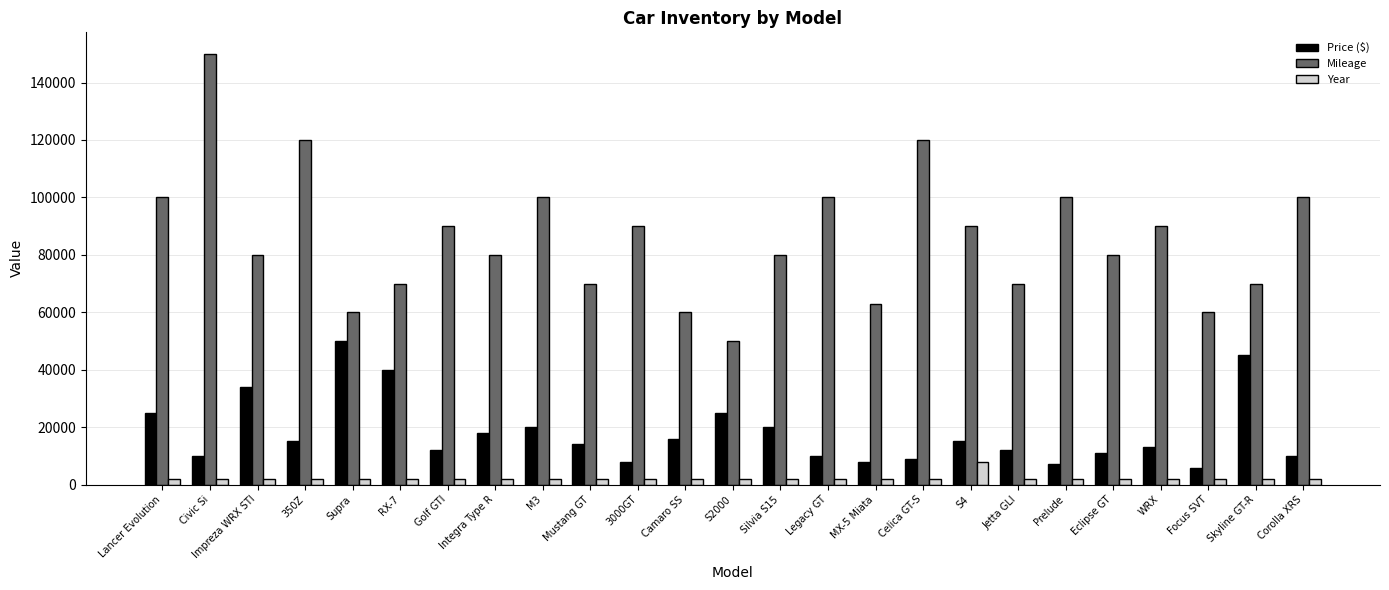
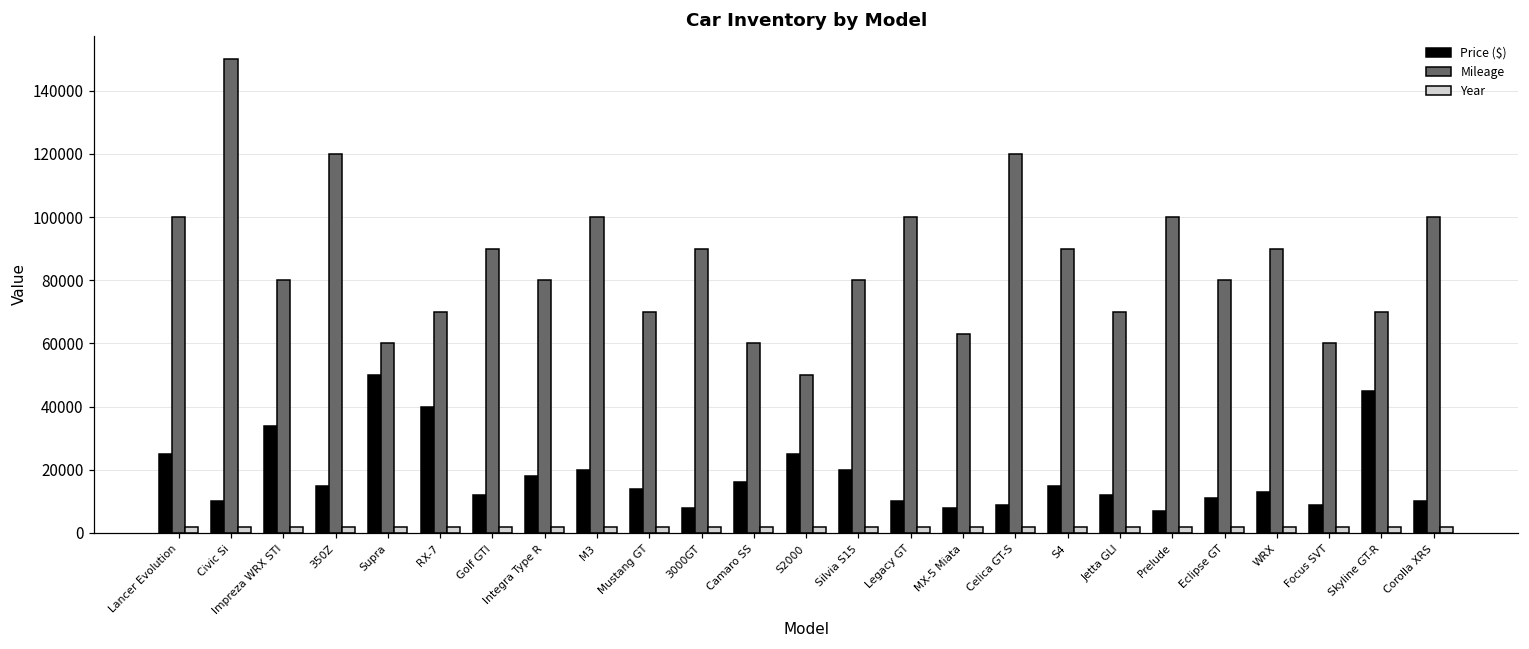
  {
    "Price ($)": {
      "Lancer Evolution": 25000,
      "Civic Si": 10000,
      "Impreza WRX STI": 34000,
      "350Z": 15000,
      "Supra": 50000,
      "RX-7": 40000,
      "Golf GTI": 12000,
      "Integra Type R": 18000,
      "M3": 20000,
      "Mustang GT": 14000,
      "3000GT": 8000,
      "Camaro SS": 16000,
      "S2000": 25000,
      "Silvia S15": 20000,
      "Legacy GT": 10000,
      "MX-5 Miata": 8000,
      "Celica GT-S": 9000,
      "S4": 15000,
      "Jetta GLI": 12000,
      "Prelude": 7000,
      "Eclipse GT": 11000,
      "WRX": 13000,
-     "Focus SVT": 6000,
+     "Focus SVT": 9000,
      "Skyline GT-R": 45000,
      "Corolla XRS": 10000
    },
    "Mileage": {
      "Lancer Evolution": 100000,
      "Civic Si": 150000,
      "Impreza WRX STI": 80000,
      "350Z": 120000,
      "Supra": 60000,
      "RX-7": 70000,
      "Golf GTI": 90000,
      "Integra Type R": 80000,
      "M3": 100000,
      "Mustang GT": 70000,
      "3000GT": 90000,
      "Camaro SS": 60000,
      "S2000": 50000,
      "Silvia S15": 80000,
      "Legacy GT": 100000,
      "MX-5 Miata": 63000,
      "Celica GT-S": 120000,
      "S4": 90000,
      "Jetta GLI": 70000,
      "Prelude": 100000,
      "Eclipse GT": 80000,
      "WRX": 90000,
      "Focus SVT": 60000,
      "Skyline GT-R": 70000,
      "Corolla XRS": 100000
    },
    "Year": {
      "Lancer Evolution": 2000,
      "Civic Si": 2000,
      "Impreza WRX STI": 2000,
      "350Z": 2000,
      "Supra": 2000,
      "RX-7": 2000,
      "Golf GTI": 2000,
      "Integra Type R": 2000,
      "M3": 2000,
      "Mustang GT": 2000,
      "3000GT": 2000,
      "Camaro SS": 2000,
      "S2000": 2000,
      "Silvia S15": 2000,
      "Legacy GT": 2000,
      "MX-5 Miata": 2000,
      "Celica GT-S": 2000,
-     "S4": 8000,
+     "S4": 2000,
      "Jetta GLI": 2000,
      "Prelude": 2000,
      "Eclipse GT": 2000,
      "WRX": 2000,
      "Focus SVT": 2000,
      "Skyline GT-R": 2000,
      "Corolla XRS": 2000
    }
  }
